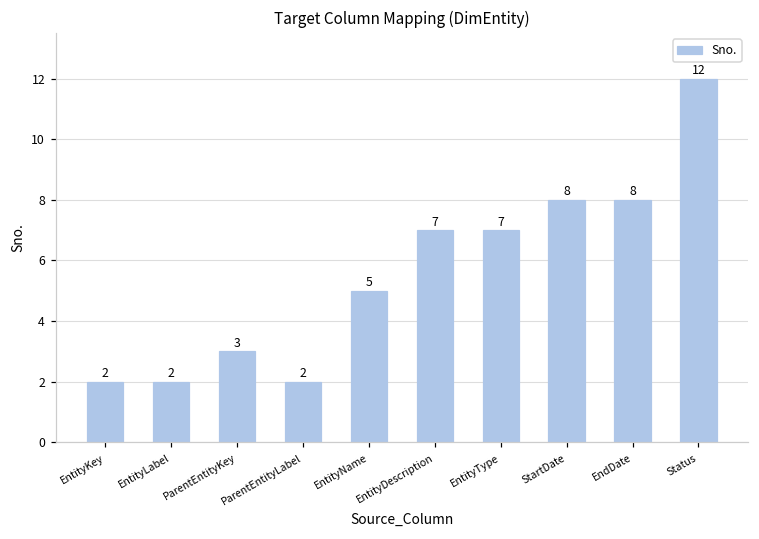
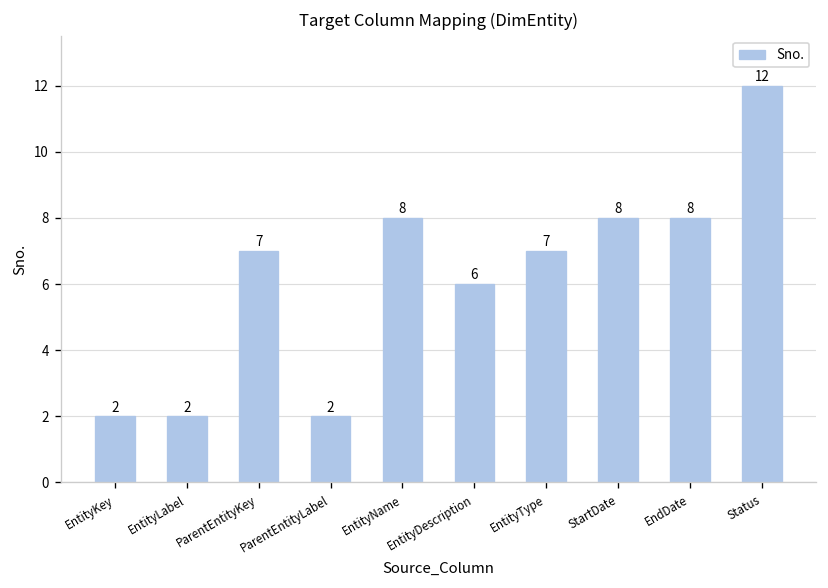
  {
    "EntityKey": 2,
    "EntityLabel": 2,
-   "ParentEntityKey": 3,
+   "ParentEntityKey": 7,
    "ParentEntityLabel": 2,
-   "EntityName": 5,
-   "EntityDescription": 7,
+   "EntityName": 8,
+   "EntityDescription": 6,
    "EntityType": 7,
    "StartDate": 8,
    "EndDate": 8,
    "Status": 12
  }
